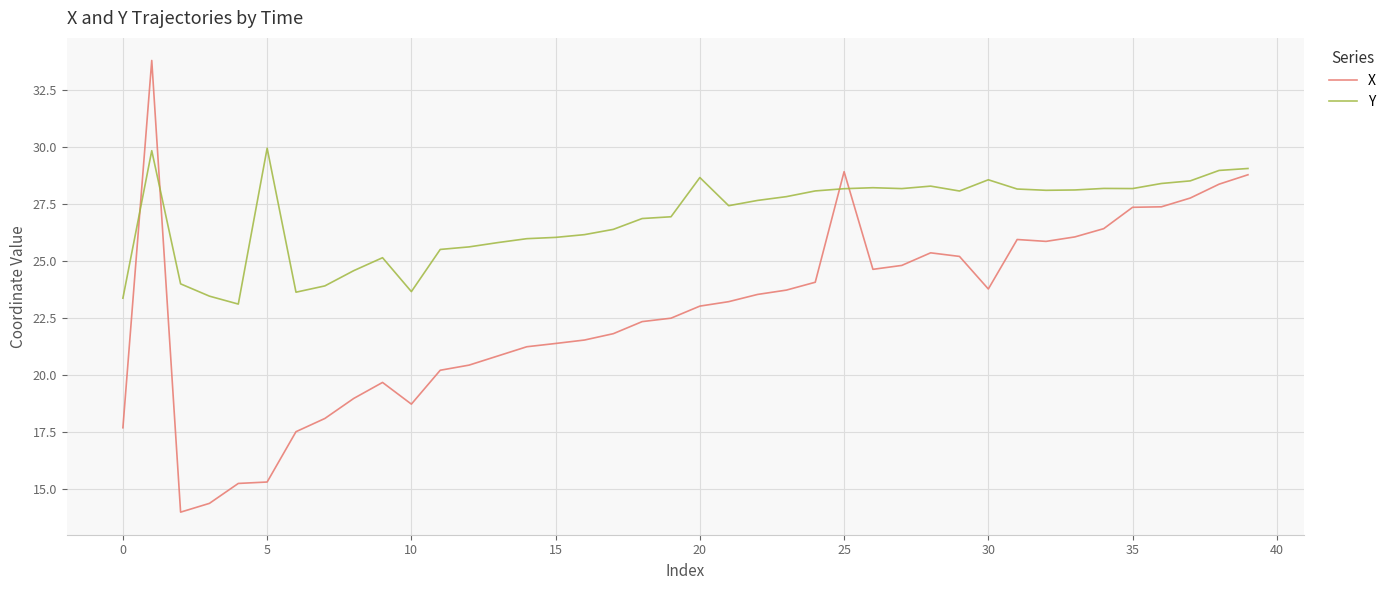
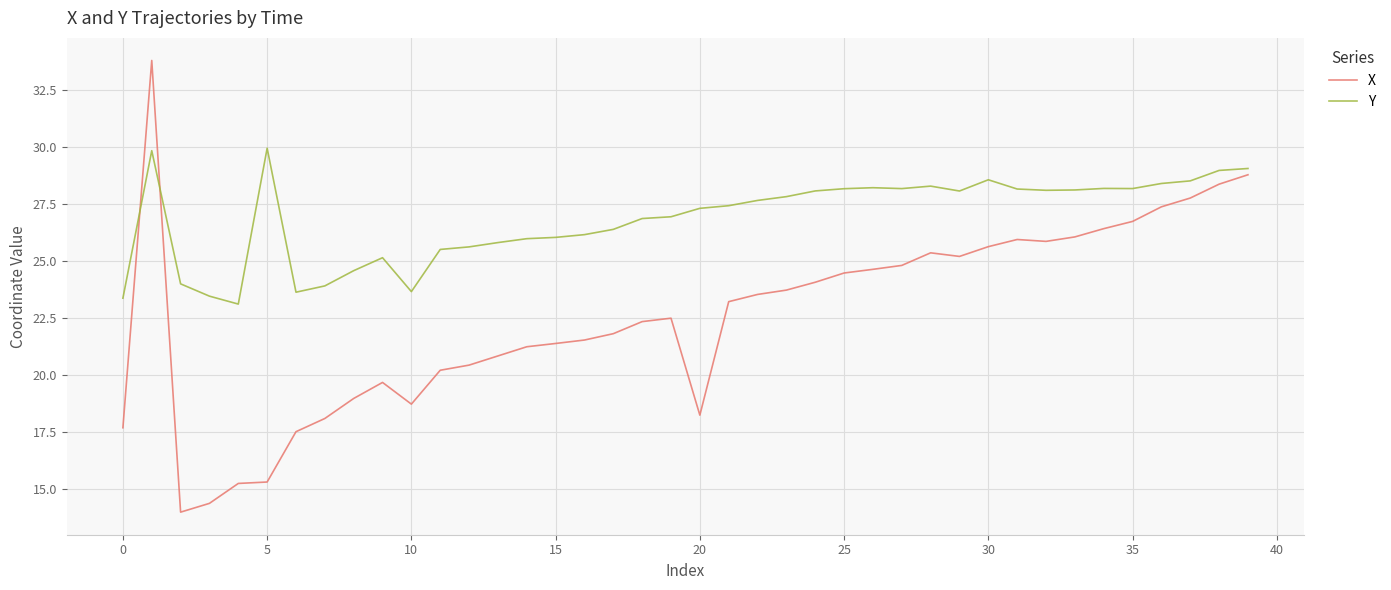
  {
    "X": {
      "0": 17.7,
      "5": 15.3,
      "10": 18.7,
      "15": 21.4,
-     "20": 23.0,
-     "25": 28.9,
-     "30": 23.8,
-     "35": 27.4
+     "20": 18.2,
+     "25": 24.5,
+     "30": 25.6,
+     "35": 26.7
    },
    "Y": {
      "0": 23.4,
      "5": 29.9,
      "10": 23.7,
      "15": 26.0,
-     "20": 28.7,
+     "20": 27.3,
      "25": 28.2,
      "30": 28.6,
      "35": 28.2
    }
  }
